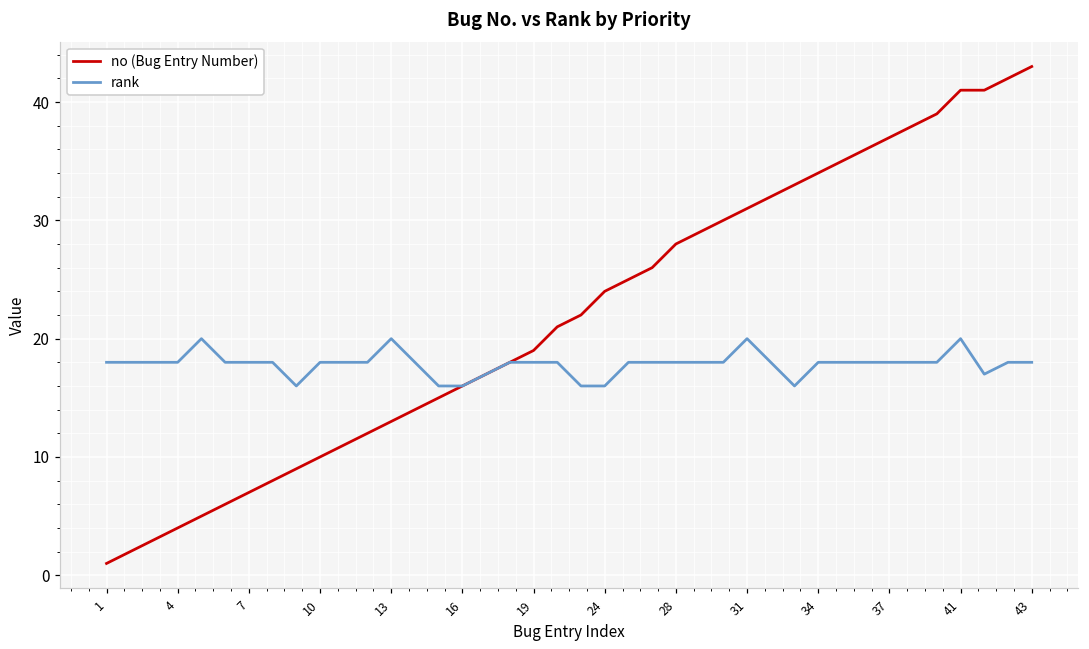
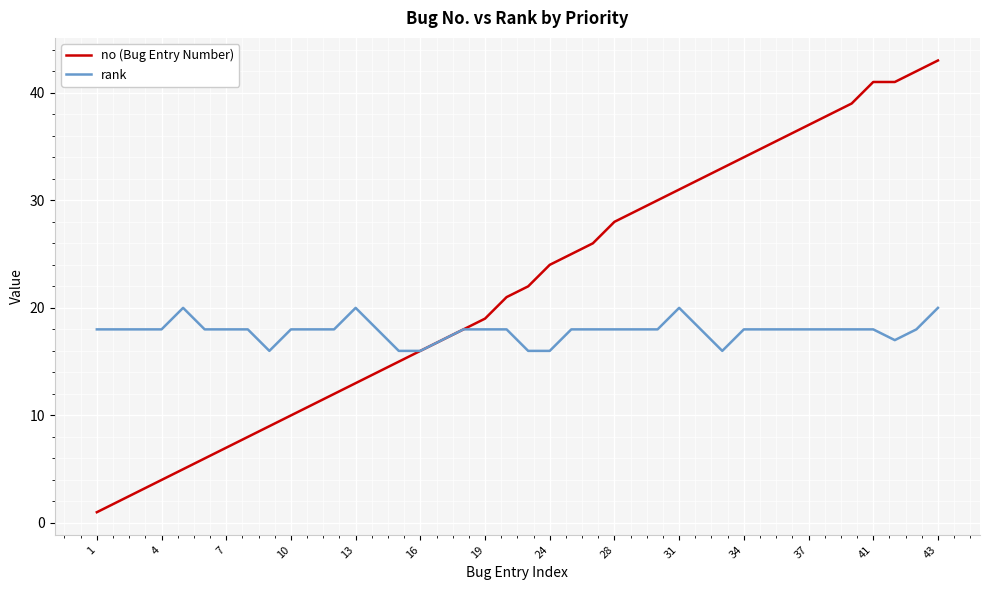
  {
    "no (Bug Entry Number)": {
      "24": 24,
      "41": 41,
      "43": 43
    },
    "rank": {
      "24": 16,
-     "41": 20,
-     "43": 18
+     "41": 18,
+     "43": 20
    }
  }
